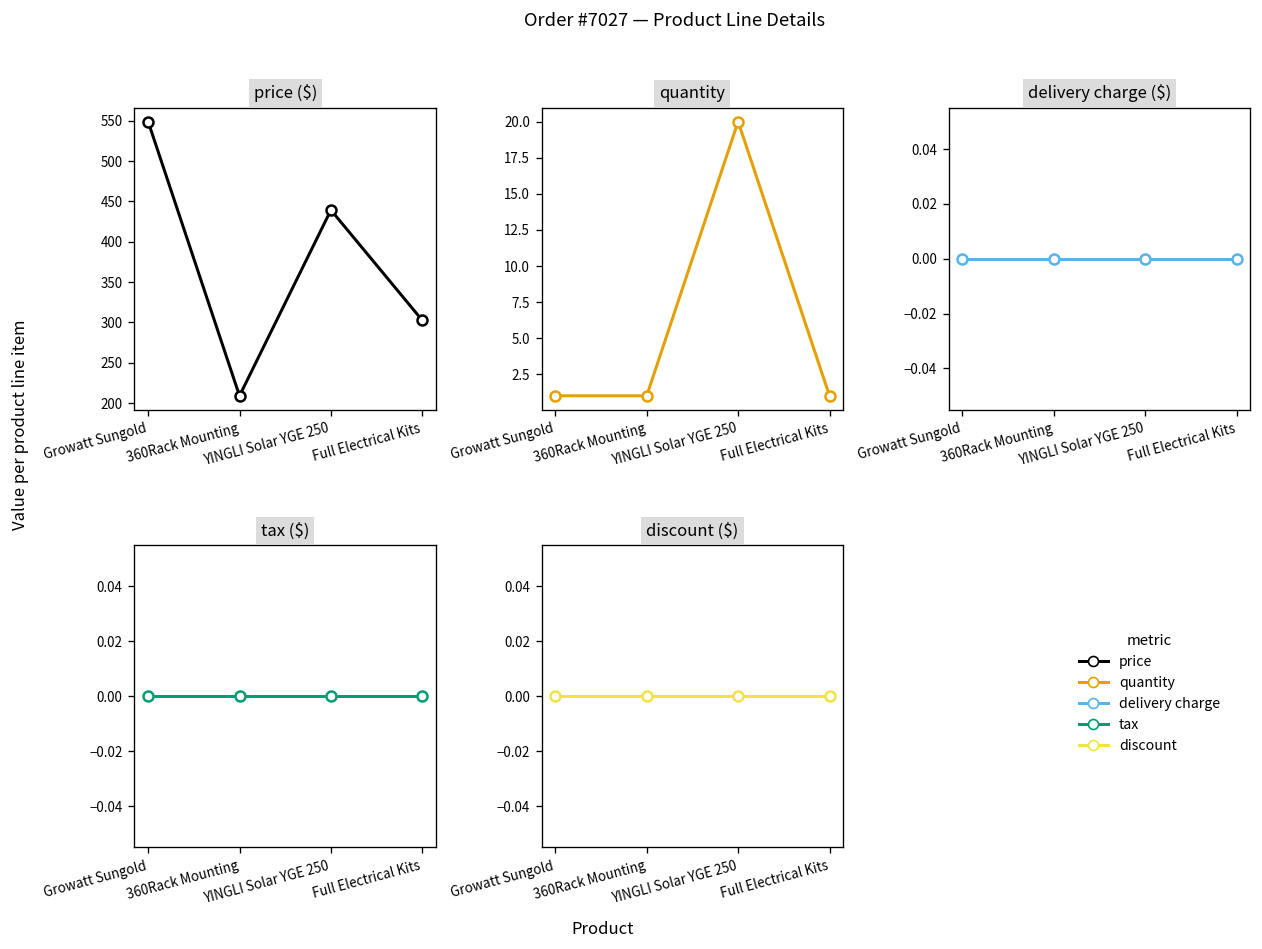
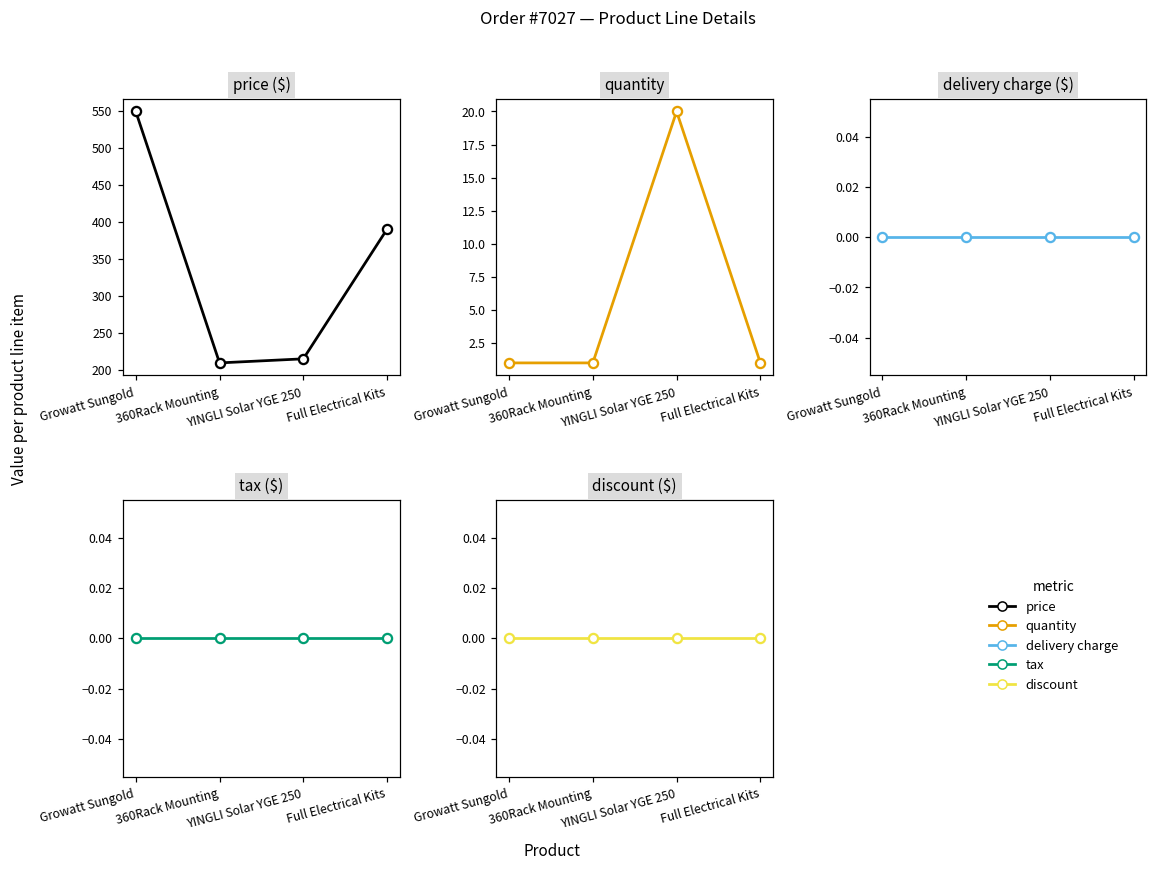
  {
    "price ($)": {
      "Growatt Sungold": 550,
      "360Rack Mounting": 210,
-     "YINGLI Solar YGE 250": 440,
-     "Full Electrical Kits": 300
+     "YINGLI Solar YGE 250": 210,
+     "Full Electrical Kits": 390
    },
    "quantity": {
      "Growatt Sungold": 1.0,
      "360Rack Mounting": 1.0,
      "YINGLI Solar YGE 250": 20.0,
      "Full Electrical Kits": 1.0
    },
    "delivery charge ($)": {
      "Growatt Sungold": 0.000,
      "360Rack Mounting": 0.000,
      "YINGLI Solar YGE 250": 0.000,
      "Full Electrical Kits": 0.000
    },
    "tax ($)": {
      "Growatt Sungold": 0.000,
      "360Rack Mounting": 0.000,
      "YINGLI Solar YGE 250": 0.000,
      "Full Electrical Kits": 0.000
    },
    "discount ($)": {
      "Growatt Sungold": 0.000,
      "360Rack Mounting": 0.000,
      "YINGLI Solar YGE 250": 0.000,
      "Full Electrical Kits": 0.000
    }
  }
